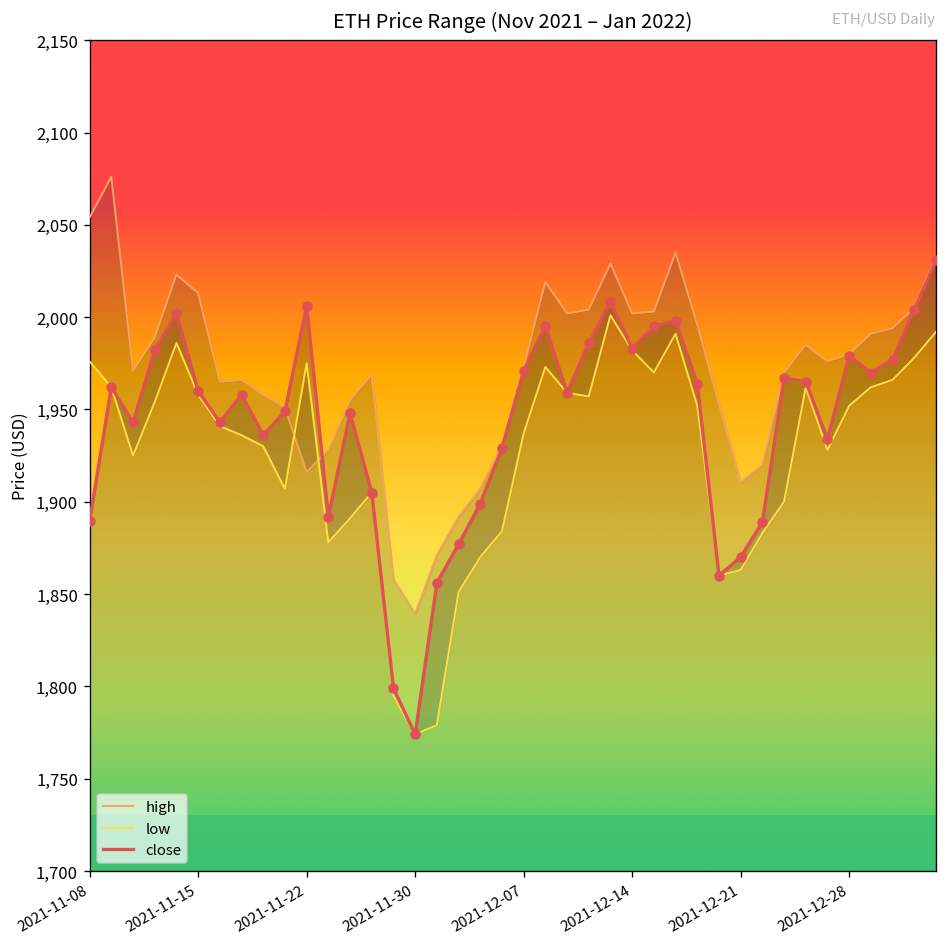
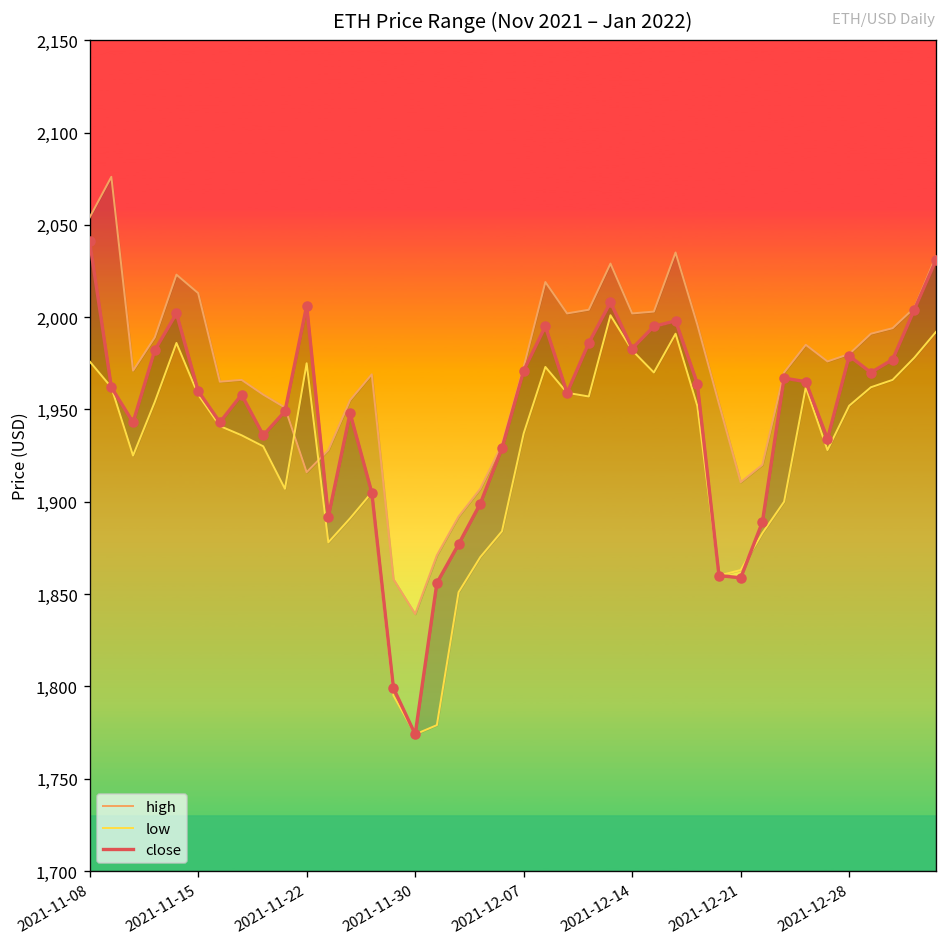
  {
    "high": {
      "2021-11-22": "1,916"
    },
    "low": {
      "2021-11-08": "1,976",
      "2021-11-15": "1,958",
      "2021-12-07": "1,937",
      "2021-12-21": "1,863",
      "2021-12-28": "1,952"
    },
    "close": {
-     "2021-11-08": "1,890",
+     "2021-11-08": "2,041",
      "2021-11-15": "1,960",
      "2021-11-22": "2,006",
      "2021-12-07": "1,971",
-     "2021-12-21": "1,870"
+     "2021-12-21": "1,859"
    }
  }
